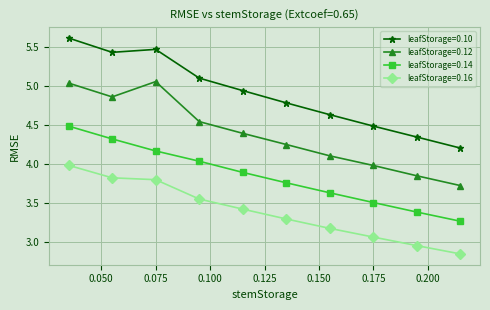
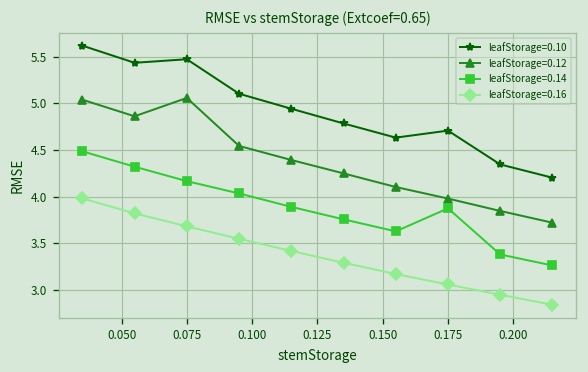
  {
    "leafStorage=0.10": {
      "0.075": 5.5,
-     "0.175": 4.5
+     "0.175": 4.7
    },
    "leafStorage=0.12": {
      "0.075": 5.1,
      "0.175": 4.0
    },
    "leafStorage=0.14": {
      "0.075": 4.2,
-     "0.175": 3.5
+     "0.175": 3.9
    },
    "leafStorage=0.16": {
-     "0.075": 3.8,
+     "0.075": 3.7,
      "0.175": 3.1
    }
  }
